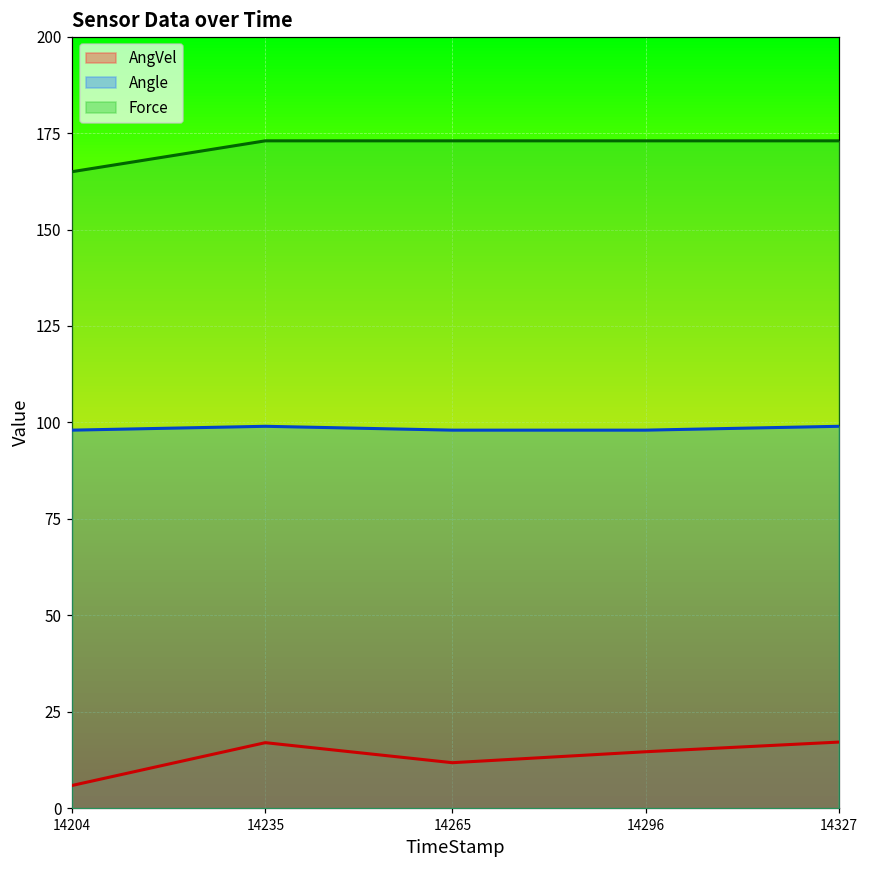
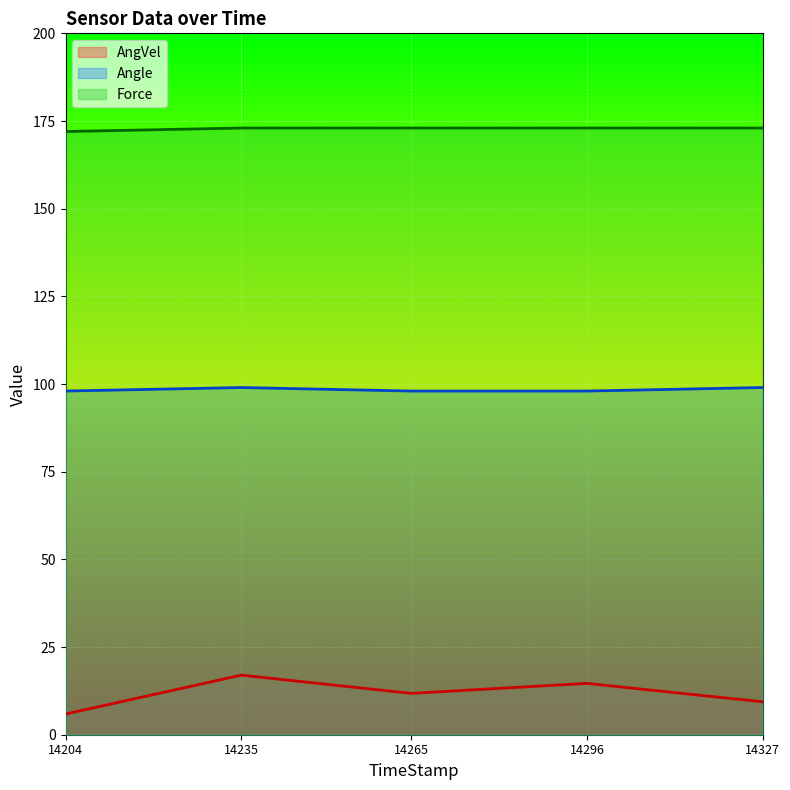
  {
    "AngVel": {
      "14204": 6,
      "14235": 17,
      "14265": 12,
      "14296": 15,
-     "14327": 17
+     "14327": 9
    },
    "Angle": {
      "14204": 98,
      "14235": 99,
      "14265": 98,
      "14296": 98,
      "14327": 99
    },
    "Force": {
-     "14204": 165,
+     "14204": 172,
      "14235": 173,
      "14265": 173,
      "14296": 173,
      "14327": 173
    }
  }
